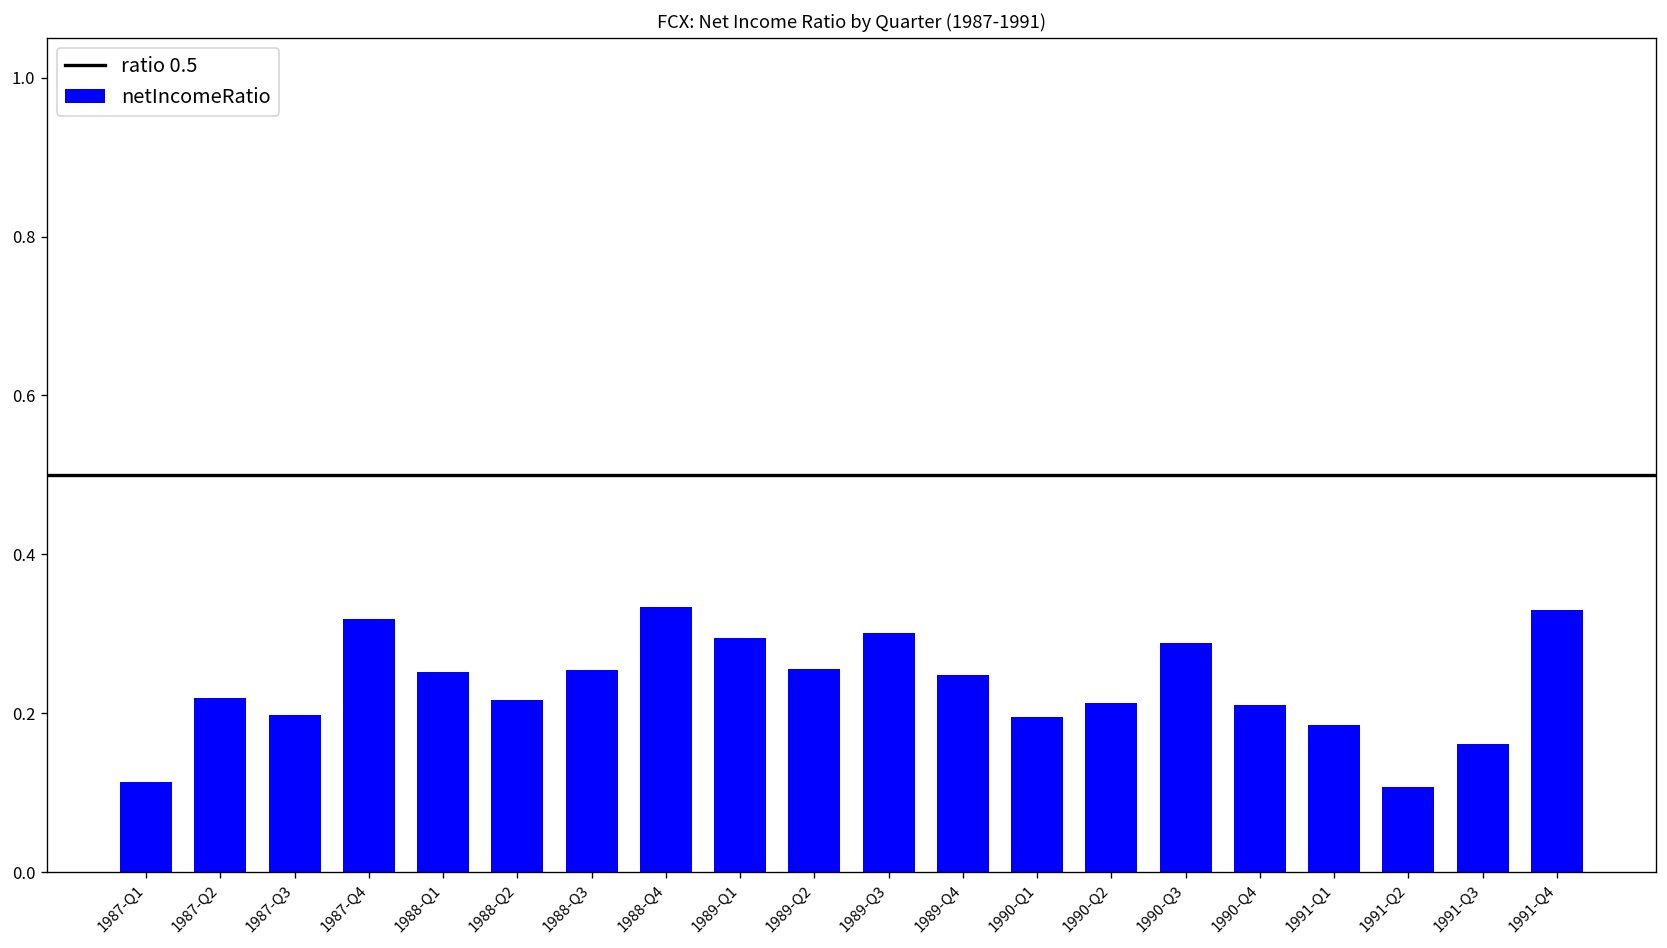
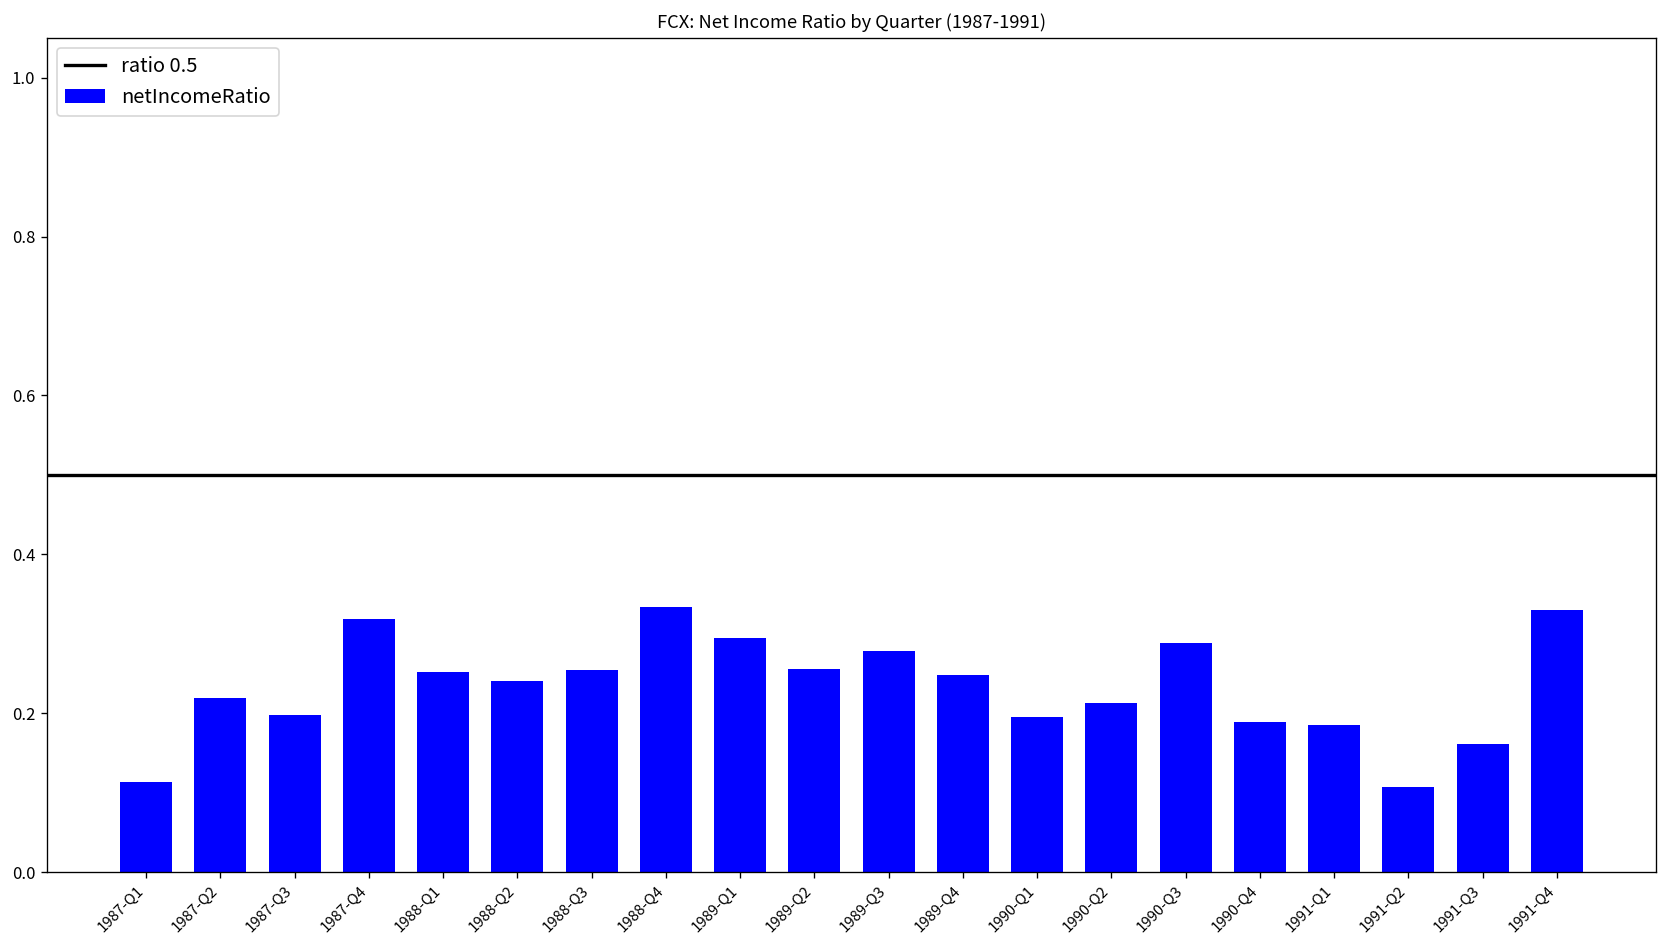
  {
    "1987-Q1": 0.11,
    "1987-Q2": 0.22,
    "1987-Q3": 0.20,
    "1987-Q4": 0.32,
    "1988-Q1": 0.25,
-   "1988-Q2": 0.22,
+   "1988-Q2": 0.24,
    "1988-Q3": 0.25,
    "1988-Q4": 0.33,
    "1989-Q1": 0.30,
    "1989-Q2": 0.26,
-   "1989-Q3": 0.30,
+   "1989-Q3": 0.28,
    "1989-Q4": 0.25,
    "1990-Q1": 0.19,
    "1990-Q2": 0.21,
    "1990-Q3": 0.29,
-   "1990-Q4": 0.21,
+   "1990-Q4": 0.19,
    "1991-Q1": 0.19,
    "1991-Q2": 0.11,
    "1991-Q3": 0.16,
    "1991-Q4": 0.33
  }
